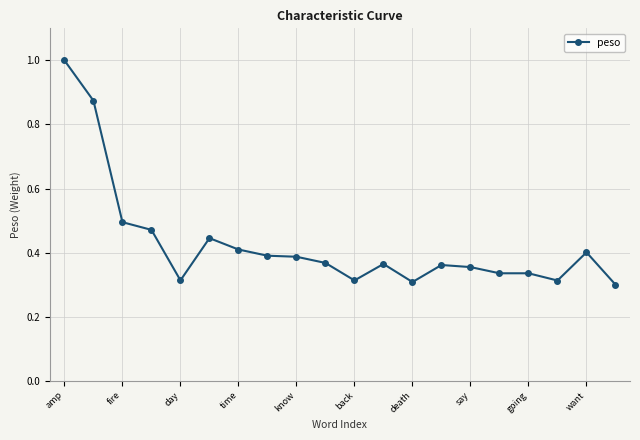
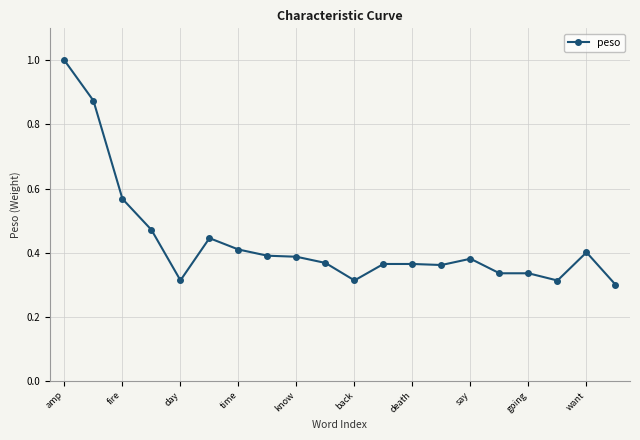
  {
    "amp": 1.00,
-   "fire": 0.49,
+   "fire": 0.57,
    "day": 0.31,
    "time": 0.41,
    "know": 0.39,
    "back": 0.31,
-   "death": 0.31,
-   "say": 0.35,
+   "death": 0.36,
+   "say": 0.38,
    "going": 0.34,
    "want": 0.40
  }
